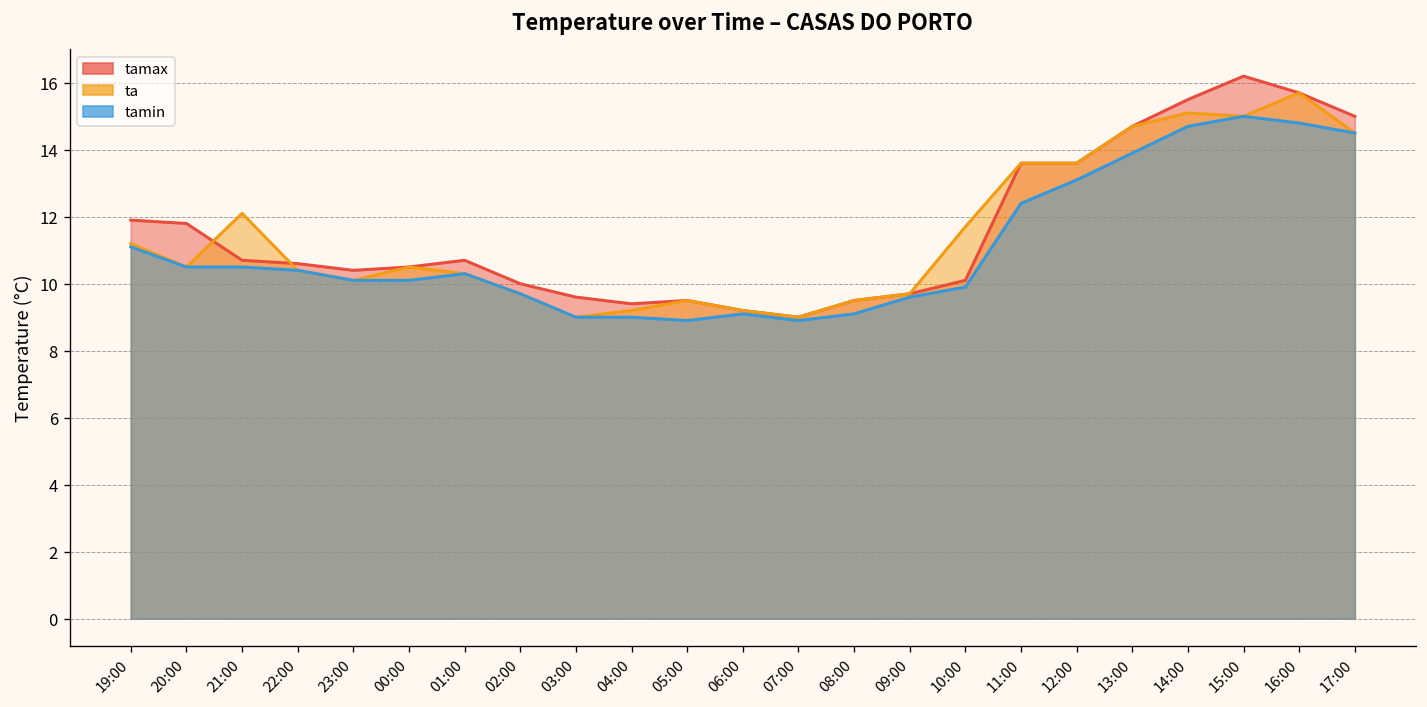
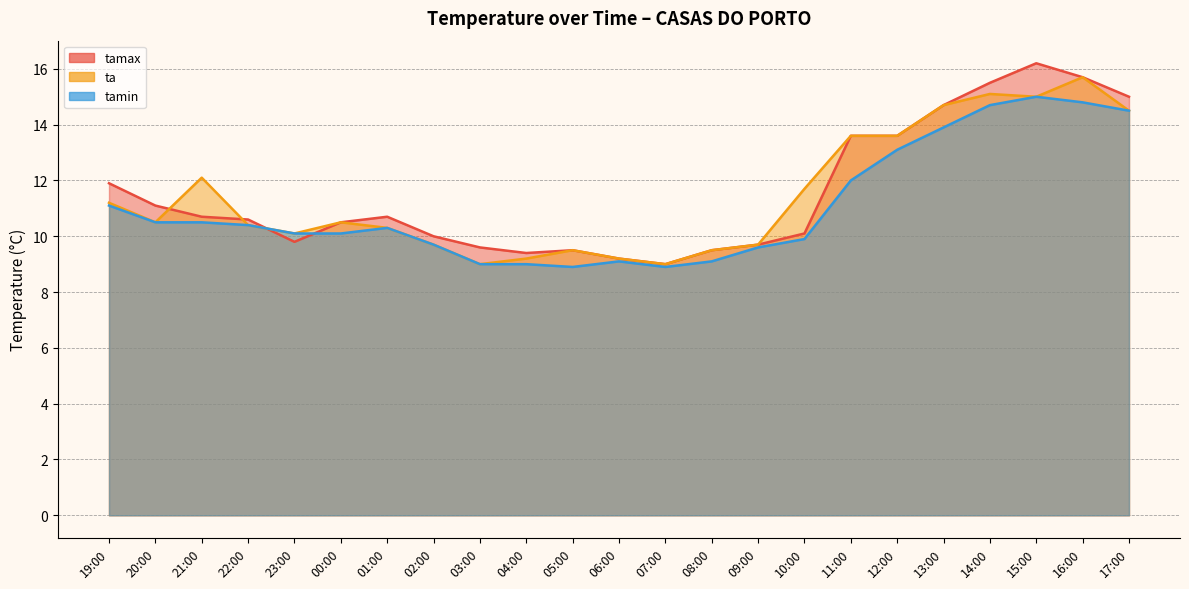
  {
    "tamax": {
      "19:00": 11.9,
-     "20:00": 11.8,
+     "20:00": 11.1,
      "21:00": 10.7,
      "22:00": 10.6,
-     "23:00": 10.4,
+     "23:00": 9.8,
      "01:00": 10.7,
      "02:00": 10.0,
      "03:00": 9.6,
      "04:00": 9.4,
      "10:00": 10.1,
      "14:00": 15.5,
      "15:00": 16.2,
      "17:00": 15.0
    },
    "ta": {
      "19:00": 11.2,
      "21:00": 12.1,
      "04:00": 9.2,
      "10:00": 11.7,
      "14:00": 15.1
    },
    "tamin": {
      "19:00": 11.1,
      "21:00": 10.5,
      "00:00": 10.1,
      "04:00": 9.0,
      "05:00": 8.9,
      "06:00": 9.1,
      "07:00": 8.9,
      "08:00": 9.1,
      "09:00": 9.6,
      "10:00": 9.9,
-     "11:00": 12.4,
+     "11:00": 12.0,
      "12:00": 13.1,
      "13:00": 13.9,
      "14:00": 14.7,
      "16:00": 14.8
    }
  }
